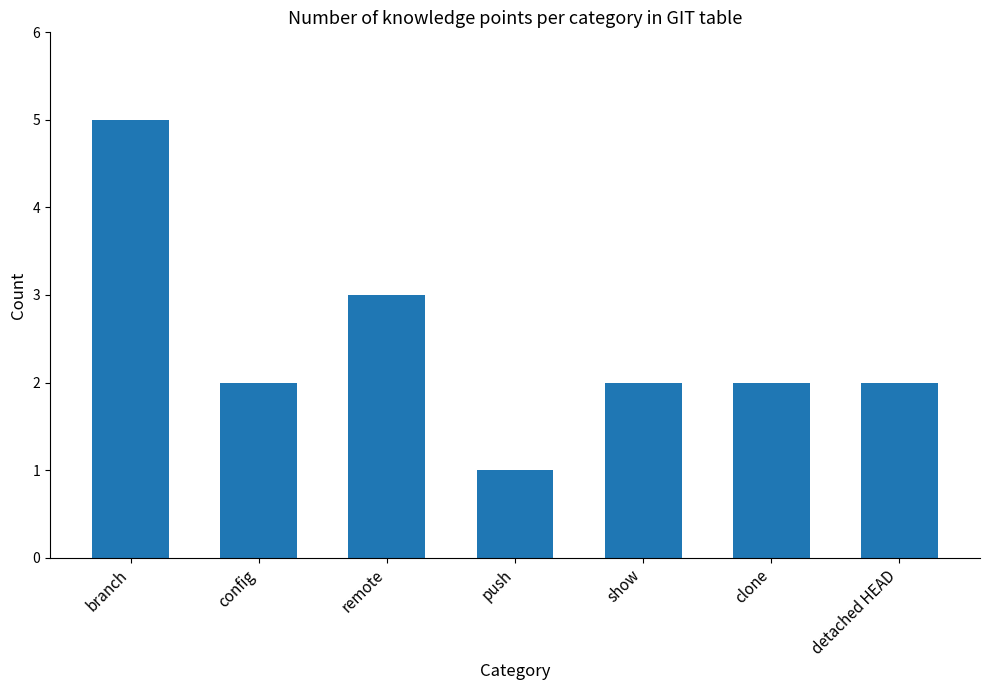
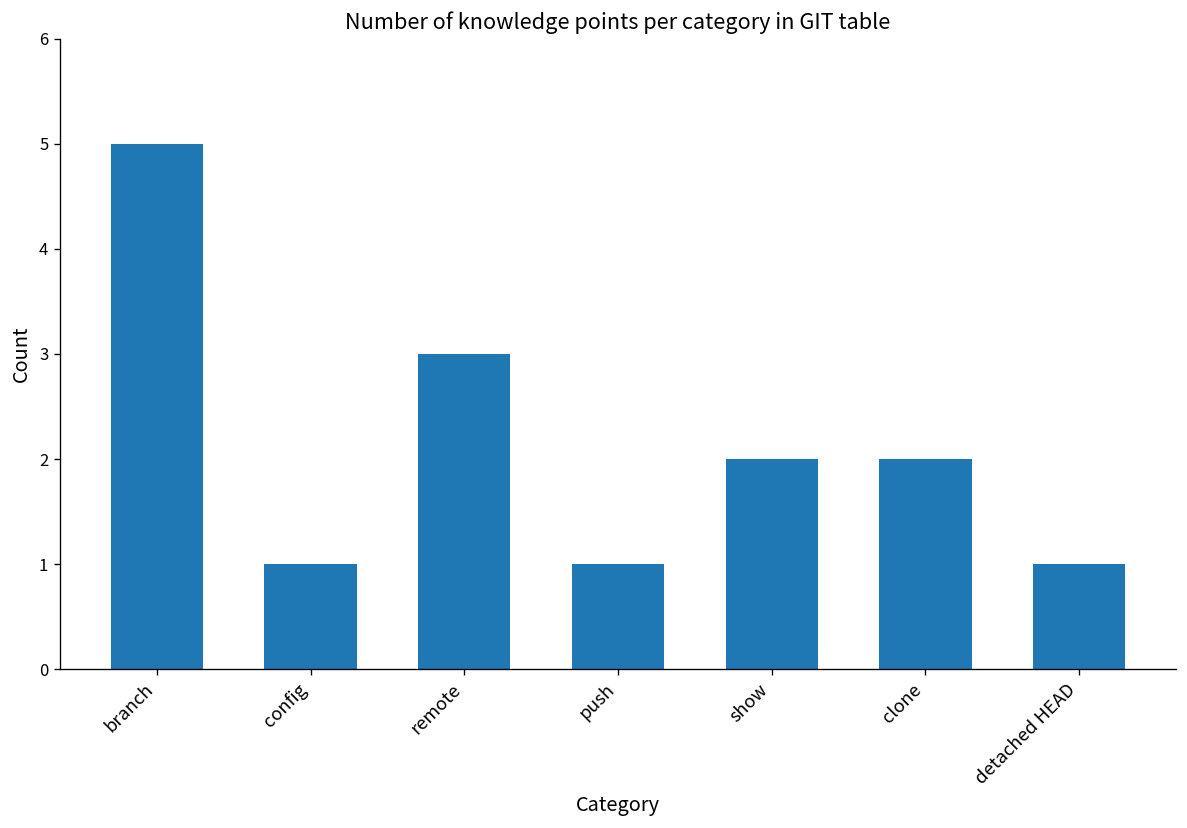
  {
    "branch": 5,
-   "config": 2,
+   "config": 1,
    "remote": 3,
    "push": 1,
    "show": 2,
    "clone": 2,
-   "detached HEAD": 2
+   "detached HEAD": 1
  }
